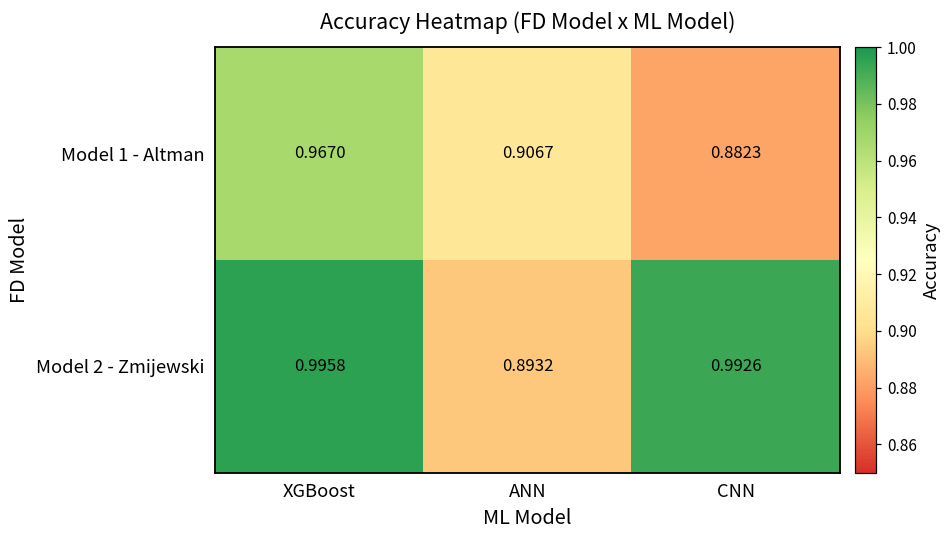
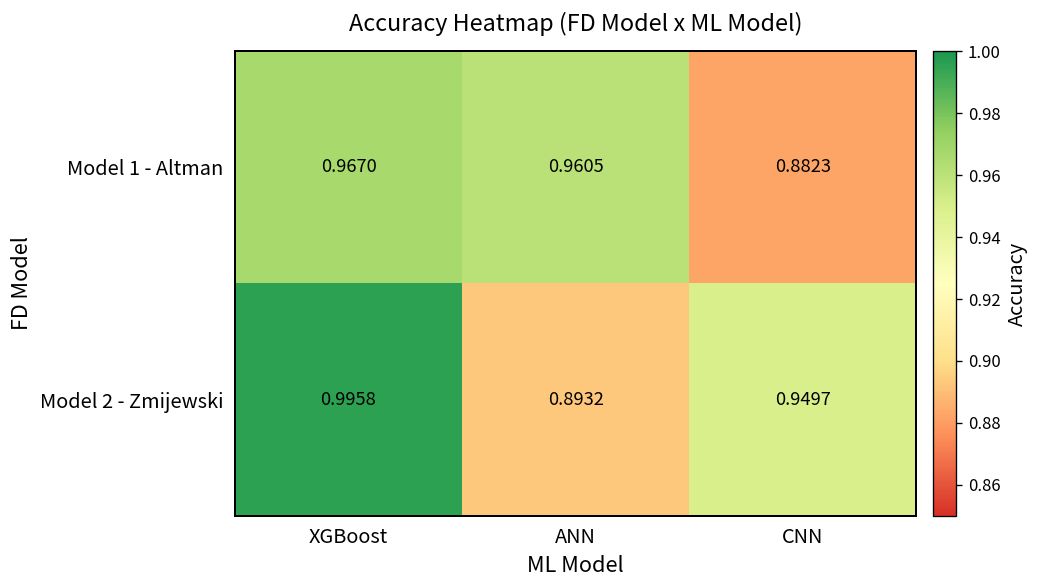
  {
    "Model 1 - Altman": {
      "XGBoost": 0.9670,
-     "ANN": 0.9067,
+     "ANN": 0.9605,
      "CNN": 0.8823
    },
    "Model 2 - Zmijewski": {
      "XGBoost": 0.9958,
      "ANN": 0.8932,
-     "CNN": 0.9926
+     "CNN": 0.9497
    }
  }
